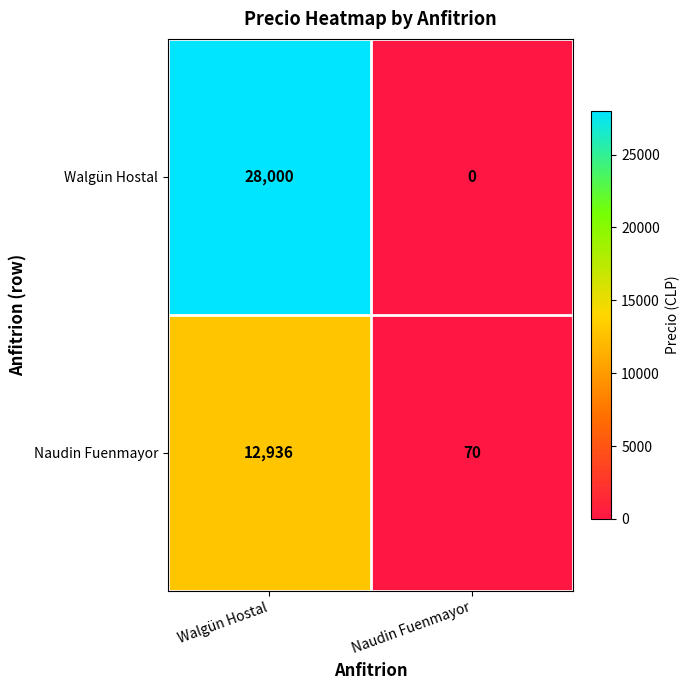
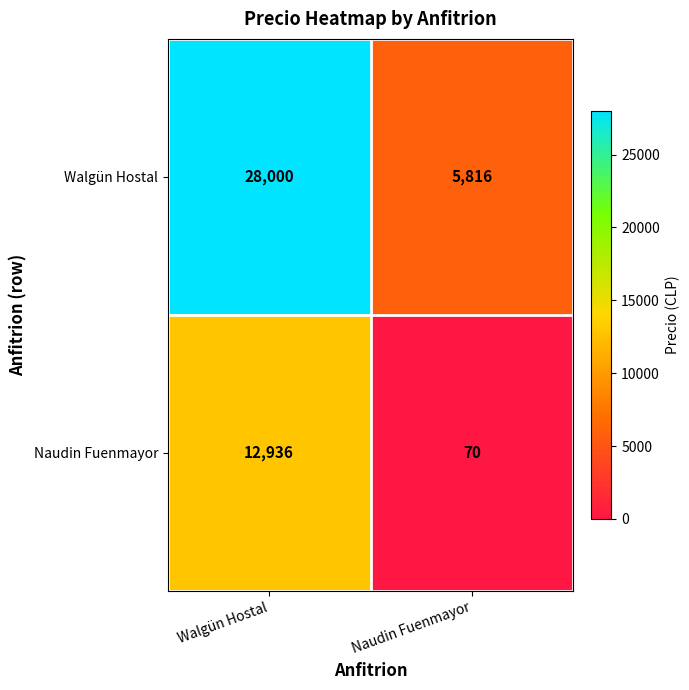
  {
    "Walgün Hostal": {
      "Walgün Hostal": "28,000",
-     "Naudin Fuenmayor": "0"
+     "Naudin Fuenmayor": "5,816"
    },
    "Naudin Fuenmayor": {
      "Walgün Hostal": "12,936",
      "Naudin Fuenmayor": "70"
    }
  }
